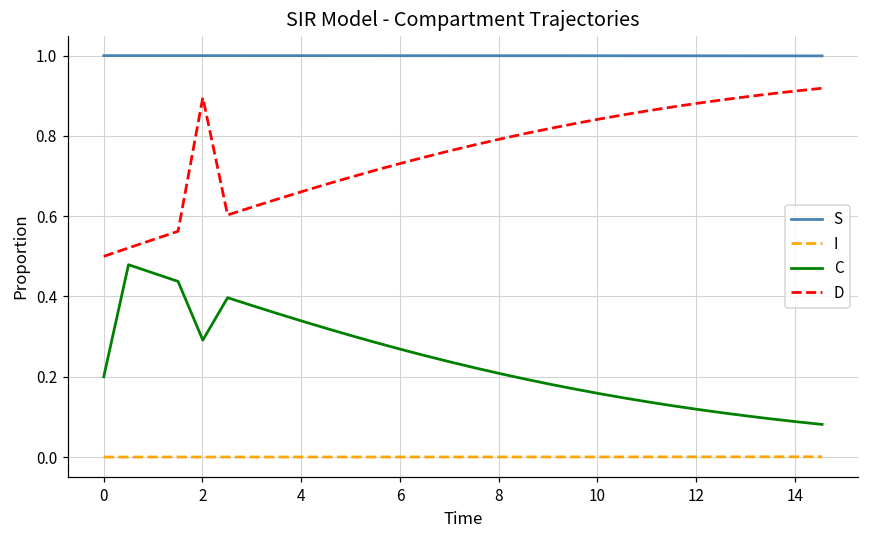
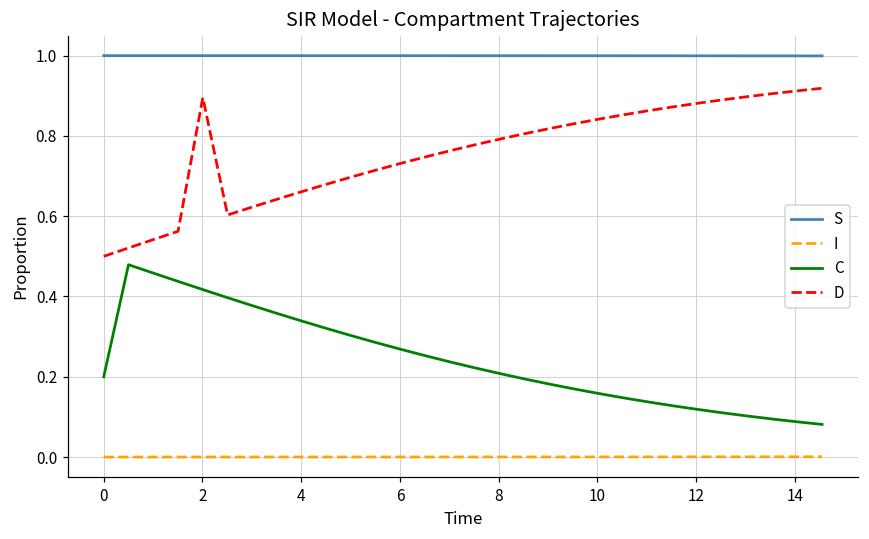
  {
    "S": {
      "0": 1.00,
      "2": 1.00
    },
    "I": {
      "0": 0.00,
      "2": 0.00
    },
    "C": {
      "0": 0.20,
-     "2": 0.29
+     "2": 0.42
    },
    "D": {
      "0": 0.50,
      "2": 0.90
    }
  }
